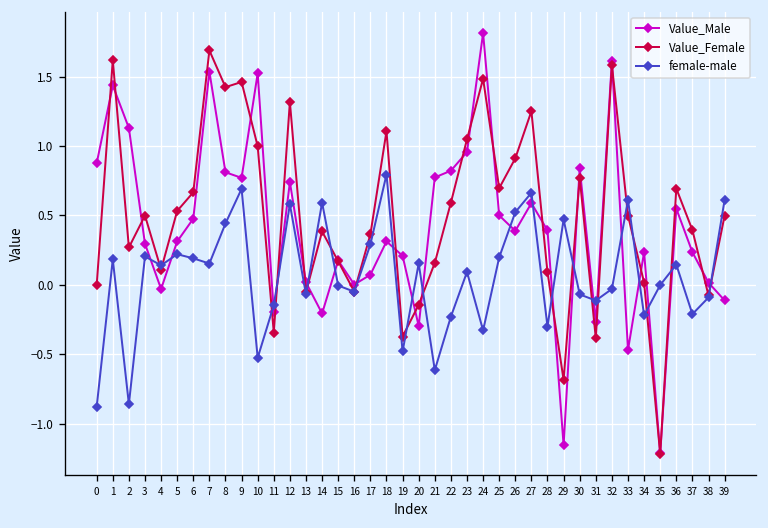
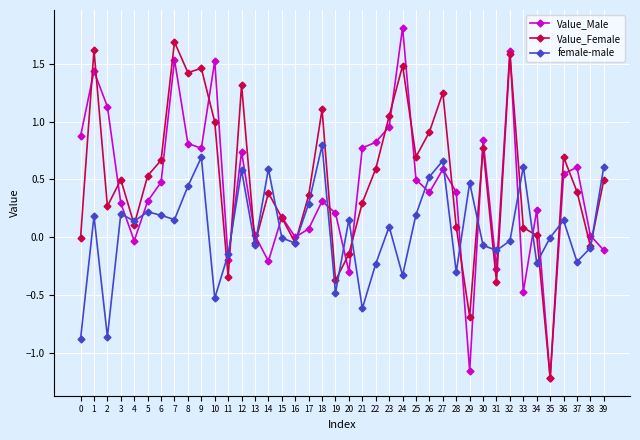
  {
    "Value_Male": {
      "0": 0.88,
      "1": 1.44,
      "2": 1.13,
      "3": 0.29,
      "4": -0.03,
      "5": 0.31,
      "6": 0.48,
      "7": 1.54,
      "8": 0.81,
      "9": 0.77,
      "10": 1.52,
      "11": -0.20,
      "12": 0.74,
      "13": 0.02,
      "14": -0.21,
      "16": 0.00,
      "17": 0.07,
      "18": 0.31,
      "19": 0.21,
      "20": -0.30,
      "21": 0.77,
      "22": 0.82,
      "23": 0.96,
      "24": 1.81,
      "25": 0.50,
      "26": 0.39,
      "27": 0.59,
      "28": 0.39,
      "29": -1.16,
      "30": 0.84,
      "31": -0.27,
      "32": 1.61,
      "33": -0.47,
      "34": 0.24,
      "36": 0.55,
-     "37": 0.23,
+     "37": 0.61,
      "38": 0.01,
      "39": -0.11
    },
    "Value_Female": {
      "0": 0.00,
      "1": 1.62,
      "2": 0.27,
      "3": 0.50,
      "4": 0.11,
      "5": 0.53,
      "6": 0.67,
      "7": 1.69,
      "8": 1.42,
      "9": 1.46,
      "10": 1.00,
      "11": -0.34,
      "12": 1.32,
      "14": 0.38,
      "17": 0.36,
      "18": 1.11,
      "19": -0.37,
      "20": -0.14,
-     "21": 0.16,
+     "21": 0.30,
      "22": 0.59,
      "23": 1.05,
      "24": 1.48,
      "25": 0.70,
      "26": 0.91,
      "27": 1.25,
      "28": 0.09,
      "29": -0.69,
      "30": 0.77,
      "31": -0.39,
      "32": 1.58,
-     "33": 0.50,
+     "33": 0.08,
      "34": 0.02,
      "36": 0.69,
      "37": 0.39,
      "39": 0.50
    },
    "female-male": {
      "0": -0.88,
      "1": 0.18,
      "2": -0.86,
      "3": 0.20,
      "4": 0.14,
      "5": 0.22,
      "6": 0.19,
      "7": 0.15,
      "8": 0.44,
      "9": 0.69,
      "10": -0.53,
      "11": -0.15,
      "12": 0.58,
      "14": 0.59,
      "15": -0.01,
      "17": 0.29,
      "18": 0.79,
      "19": -0.48,
      "20": 0.15,
      "21": -0.62,
      "22": -0.23,
      "23": 0.09,
      "24": -0.33,
      "25": 0.20,
      "26": 0.52,
      "27": 0.66,
      "28": -0.30,
      "29": 0.47,
      "30": -0.07,
      "31": -0.11,
      "32": -0.03,
      "33": 0.61,
      "34": -0.22,
      "35": 0.00,
      "36": 0.15,
      "37": -0.21,
      "39": 0.61
    }
  }
